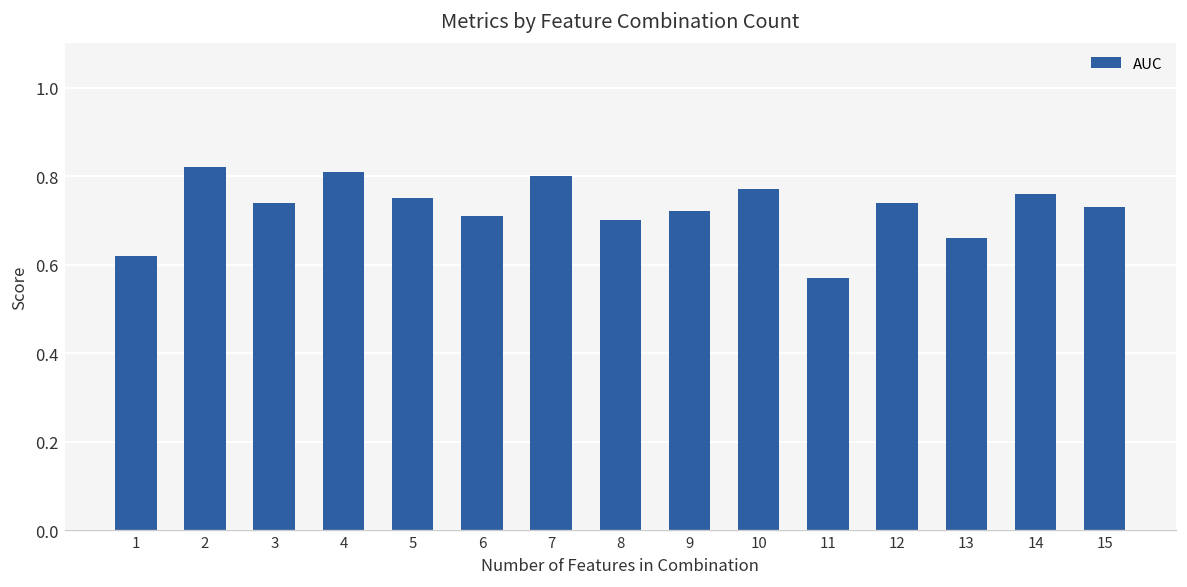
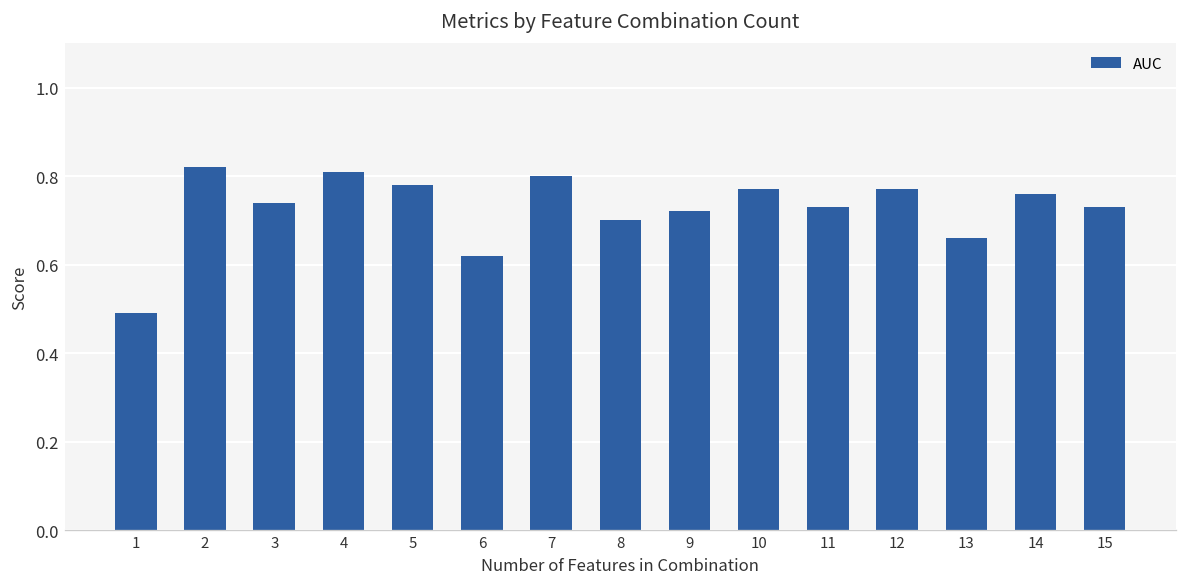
  {
-   "1": 0.62,
+   "1": 0.49,
    "2": 0.82,
    "3": 0.74,
    "4": 0.81,
-   "5": 0.75,
-   "6": 0.71,
+   "5": 0.78,
+   "6": 0.62,
    "7": 0.80,
    "8": 0.70,
    "9": 0.72,
    "10": 0.77,
-   "11": 0.57,
-   "12": 0.74,
+   "11": 0.73,
+   "12": 0.77,
    "13": 0.66,
    "14": 0.76,
    "15": 0.73
  }
